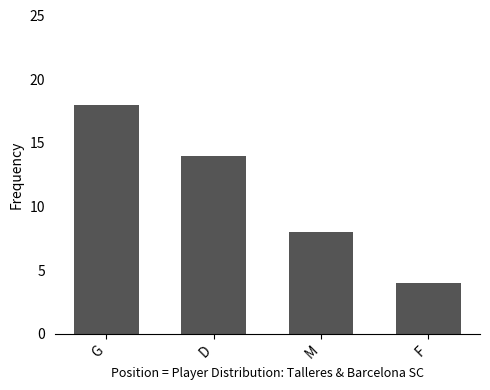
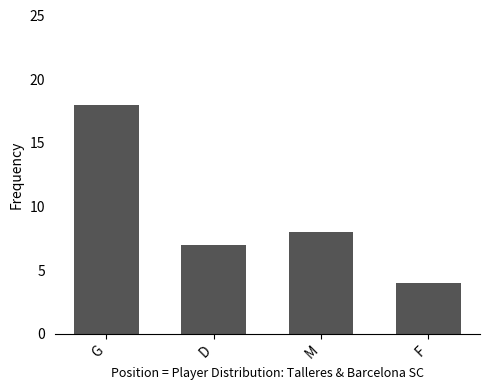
  {
    "G": 18,
-   "D": 14,
+   "D": 7,
    "M": 8,
    "F": 4
  }
